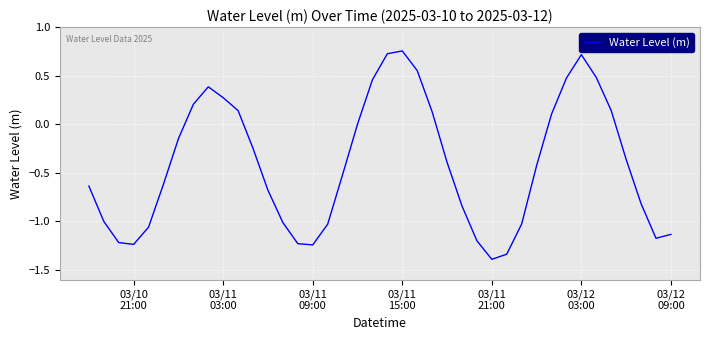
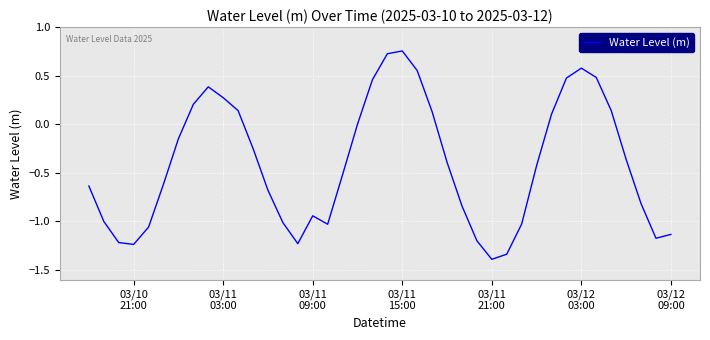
  {
    "03/10 21:00": -1.2,
    "03/11 03:00": 0.3,
-   "03/11 09:00": -1.2,
+   "03/11 09:00": -0.9,
    "03/11 15:00": 0.8,
    "03/11 21:00": -1.4,
-   "03/12 03:00": 0.7,
+   "03/12 03:00": 0.6,
    "03/12 09:00": -1.1
  }
